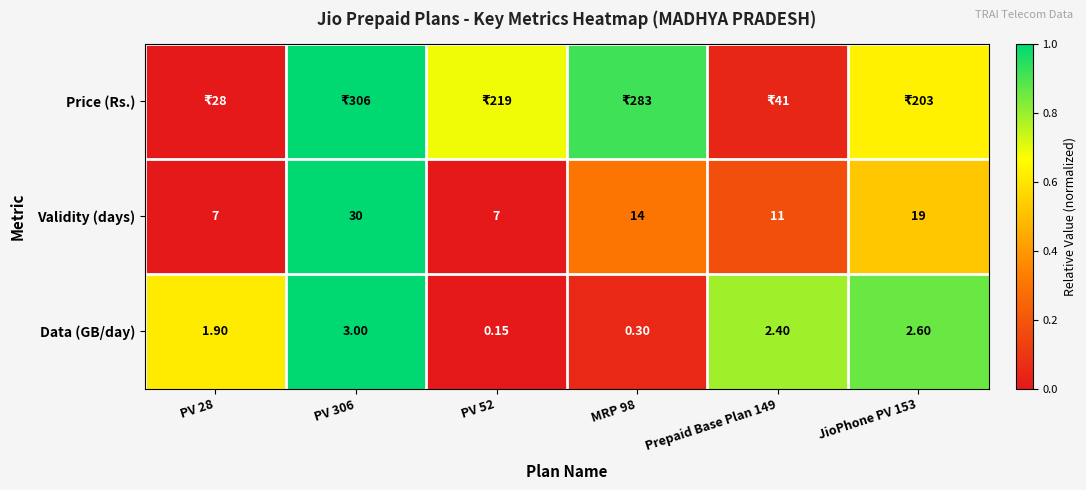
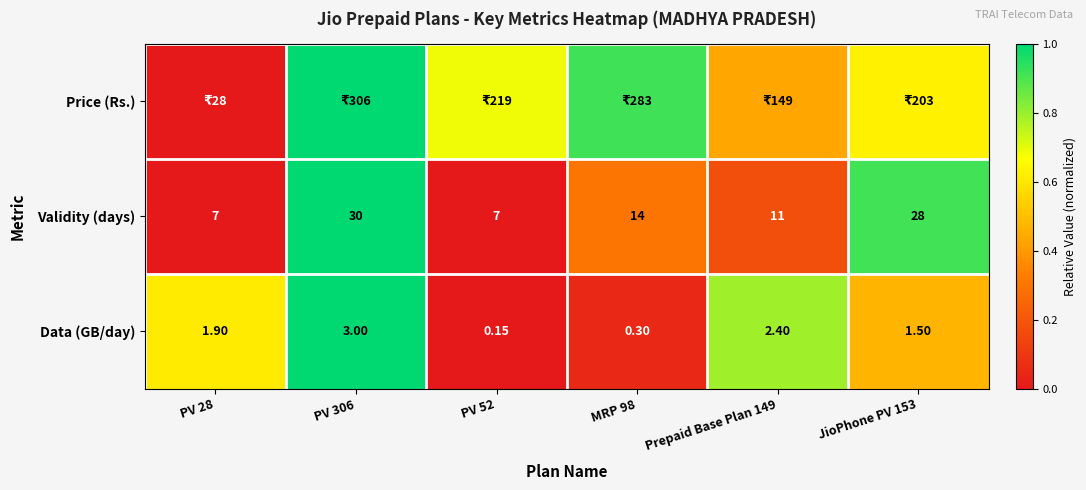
  {
    "Price (Rs.)": {
      "PV 28": 28,
      "PV 306": 306,
      "PV 52": 219,
      "MRP 98": 283,
-     "Prepaid Base Plan 149": 41,
+     "Prepaid Base Plan 149": 149,
      "JioPhone PV 153": 203
    },
    "Validity (days)": {
      "PV 28": 7,
      "PV 306": 30,
      "PV 52": 7,
      "MRP 98": 14,
      "Prepaid Base Plan 149": 11,
-     "JioPhone PV 153": 19
+     "JioPhone PV 153": 28
    },
    "Data (GB/day)": {
      "PV 28": 1.90,
      "PV 306": 3.00,
      "PV 52": 0.15,
      "MRP 98": 0.30,
      "Prepaid Base Plan 149": 2.40,
-     "JioPhone PV 153": 2.60
+     "JioPhone PV 153": 1.50
    }
  }
